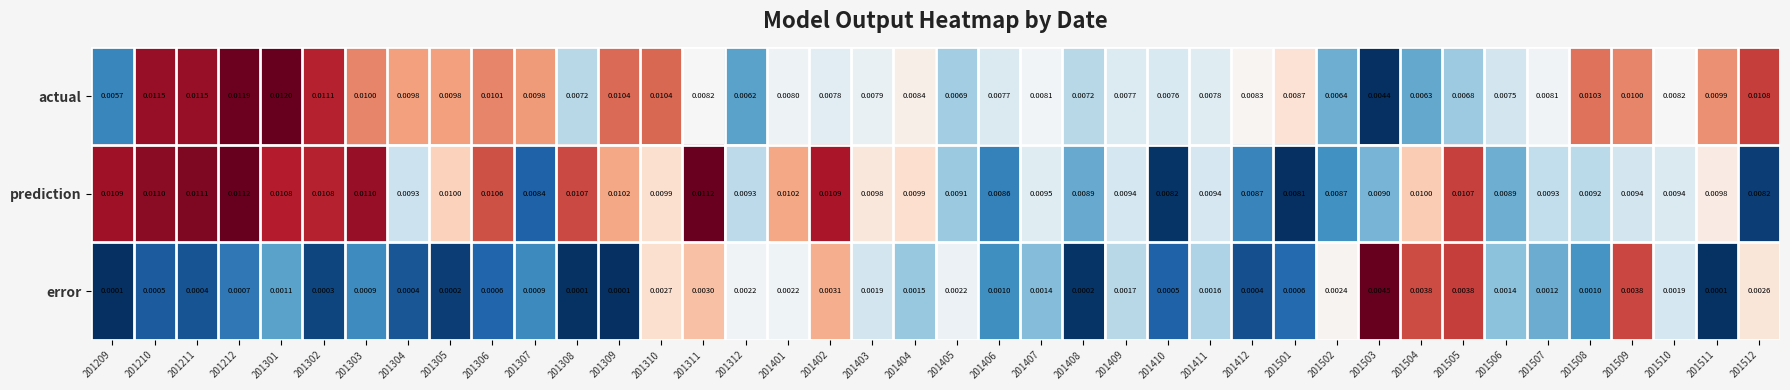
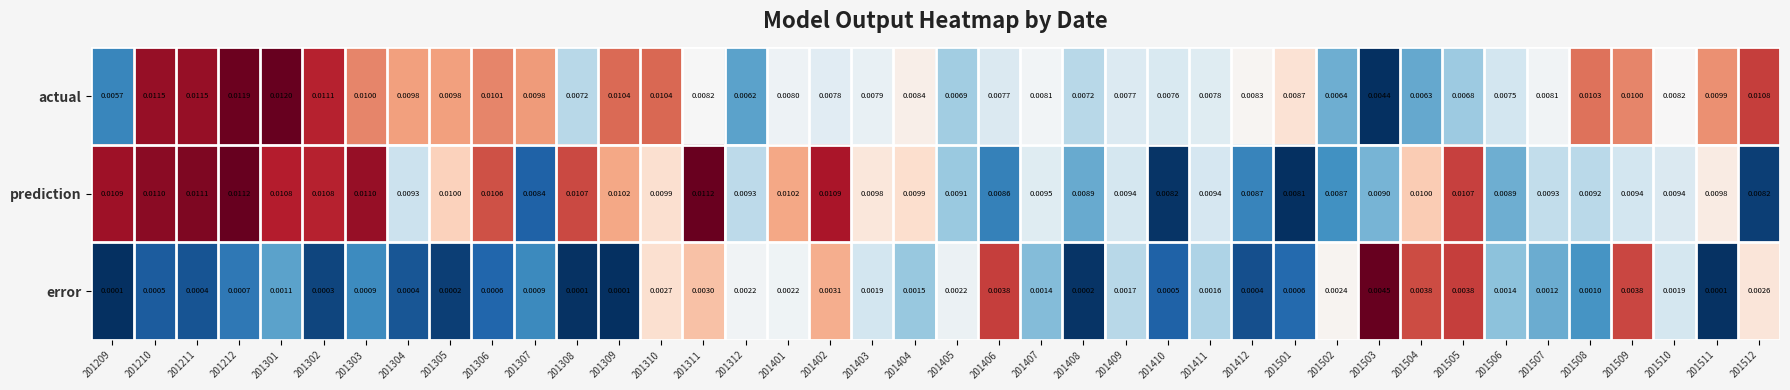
  {
    "actual": {
      "201209": 0.0057,
      "201210": 0.0115,
      "201211": 0.0115,
      "201212": 0.0119,
      "201301": 0.0120,
      "201302": 0.0111,
      "201303": 0.0100,
      "201304": 0.0098,
      "201305": 0.0098,
      "201306": 0.0101,
      "201307": 0.0098,
      "201308": 0.0072,
      "201309": 0.0104,
      "201310": 0.0104,
      "201311": 0.0082,
      "201312": 0.0062,
      "201401": 0.0080,
      "201402": 0.0078,
      "201403": 0.0079,
      "201404": 0.0084,
      "201405": 0.0069,
      "201406": 0.0077,
      "201407": 0.0081,
      "201408": 0.0072,
      "201409": 0.0077,
      "201410": 0.0076,
      "201411": 0.0078,
      "201412": 0.0083,
      "201501": 0.0087,
      "201502": 0.0064,
      "201503": 0.0044,
      "201504": 0.0063,
      "201505": 0.0068,
      "201506": 0.0075,
      "201507": 0.0081,
      "201508": 0.0103,
      "201509": 0.0100,
      "201510": 0.0082,
      "201511": 0.0099,
      "201512": 0.0108
    },
    "prediction": {
      "201209": 0.0109,
      "201210": 0.0110,
      "201211": 0.0111,
      "201212": 0.0112,
      "201301": 0.0108,
      "201302": 0.0108,
      "201303": 0.0110,
      "201304": 0.0093,
      "201305": 0.0100,
      "201306": 0.0106,
      "201307": 0.0084,
      "201308": 0.0107,
      "201309": 0.0102,
      "201310": 0.0099,
      "201311": 0.0112,
      "201312": 0.0093,
      "201401": 0.0102,
      "201402": 0.0109,
      "201403": 0.0098,
      "201404": 0.0099,
      "201405": 0.0091,
      "201406": 0.0086,
      "201407": 0.0095,
      "201408": 0.0089,
      "201409": 0.0094,
      "201410": 0.0082,
      "201411": 0.0094,
      "201412": 0.0087,
      "201501": 0.0081,
      "201502": 0.0087,
      "201503": 0.0090,
      "201504": 0.0100,
      "201505": 0.0107,
      "201506": 0.0089,
      "201507": 0.0093,
      "201508": 0.0092,
      "201509": 0.0094,
      "201510": 0.0094,
      "201511": 0.0098,
      "201512": 0.0082
    },
    "error": {
      "201209": 0.0001,
      "201210": 0.0005,
      "201211": 0.0004,
      "201212": 0.0007,
      "201301": 0.0011,
      "201302": 0.0003,
      "201303": 0.0009,
      "201304": 0.0004,
      "201305": 0.0002,
      "201306": 0.0006,
      "201307": 0.0009,
      "201308": 0.0001,
      "201309": 0.0001,
      "201310": 0.0027,
      "201311": 0.0030,
      "201312": 0.0022,
      "201401": 0.0022,
      "201402": 0.0031,
      "201403": 0.0019,
      "201404": 0.0015,
      "201405": 0.0022,
-     "201406": 0.0010,
+     "201406": 0.0038,
      "201407": 0.0014,
      "201408": 0.0002,
      "201409": 0.0017,
      "201410": 0.0005,
      "201411": 0.0016,
      "201412": 0.0004,
      "201501": 0.0006,
      "201502": 0.0024,
      "201503": 0.0045,
      "201504": 0.0038,
      "201505": 0.0038,
      "201506": 0.0014,
      "201507": 0.0012,
      "201508": 0.0010,
      "201509": 0.0038,
      "201510": 0.0019,
      "201511": 0.0001,
      "201512": 0.0026
    }
  }
